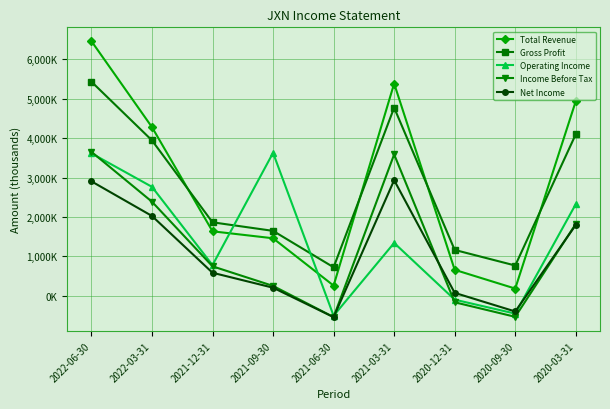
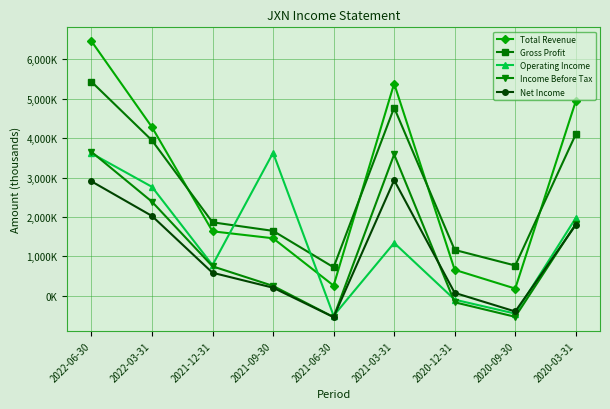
  {
    "Operating Income": {
      "2022-03-31": "2,800,000",
      "2021-09-30": "3,600,000",
      "2021-03-31": "1,300,000",
      "2020-12-31": "-100,000",
-     "2020-03-31": "2,300,000"
+     "2020-03-31": "2,000,000"
    }
  }
